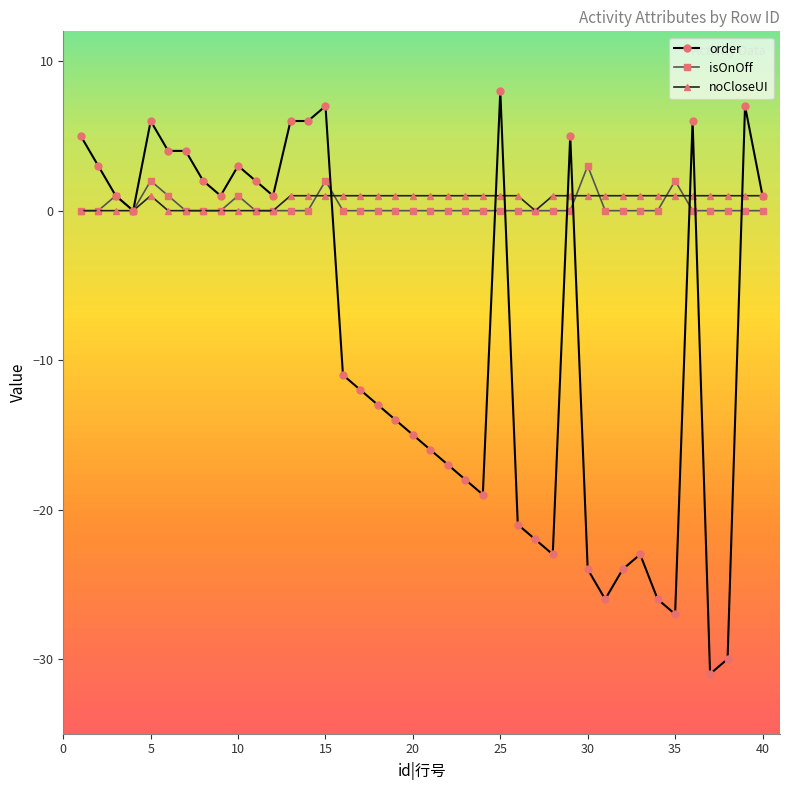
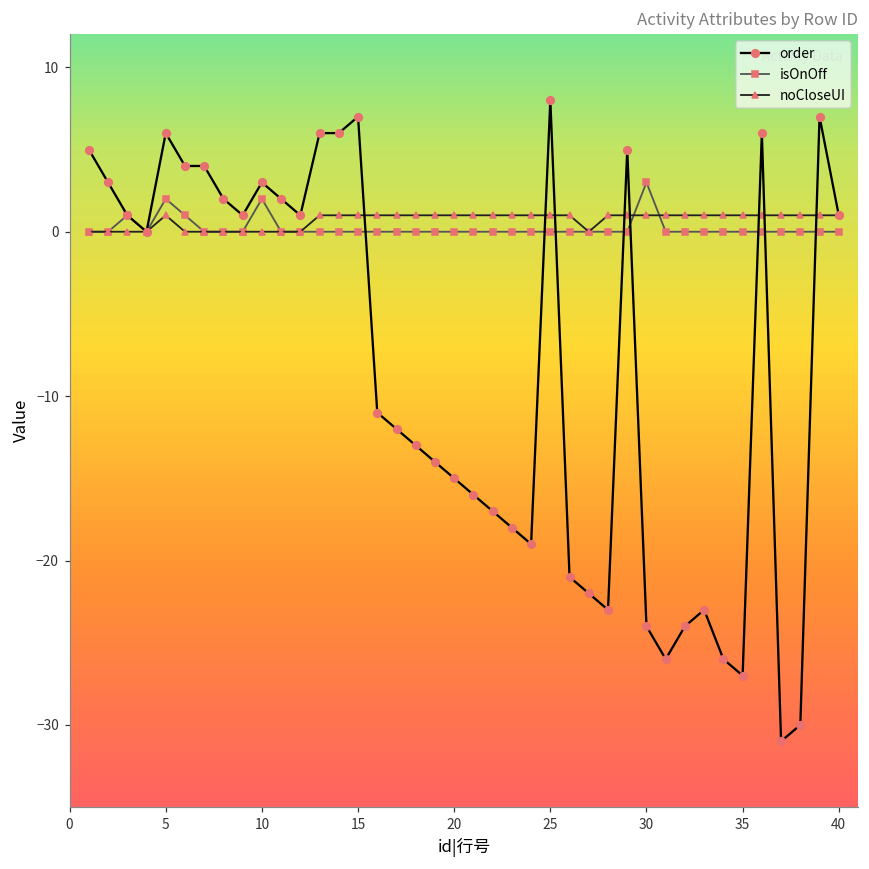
  {
    "isOnOff": {
      "5": 2,
-     "10": 1,
-     "15": 2,
+     "10": 2,
+     "15": 0,
      "20": 0,
      "25": 0,
      "30": 3,
-     "35": 2,
+     "35": 0,
      "40": 0
    }
  }
